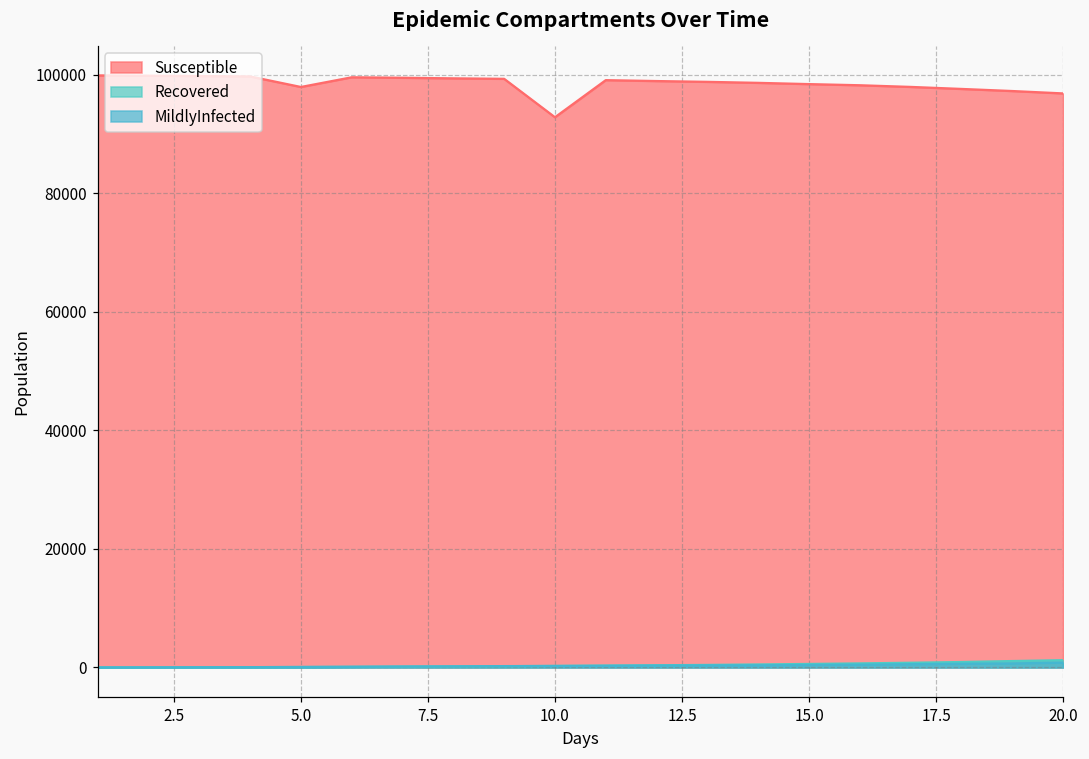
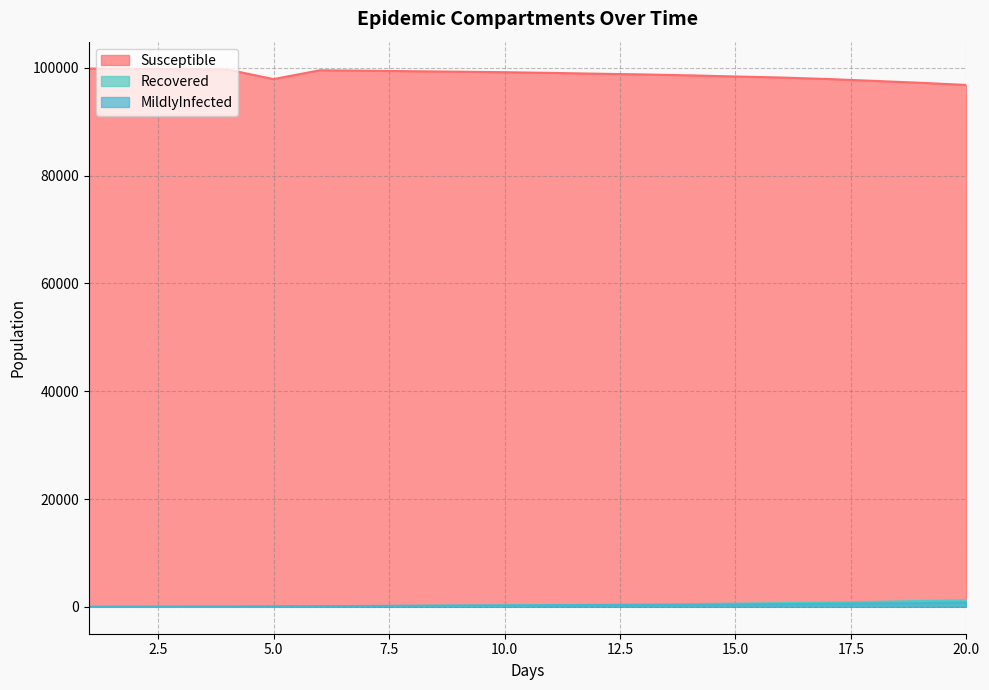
  {
    "Susceptible": {
      "5.0": 98000,
-     "10.0": 93000,
+     "10.0": 99000,
      "15.0": 98000,
      "20.0": 97000
    }
  }
